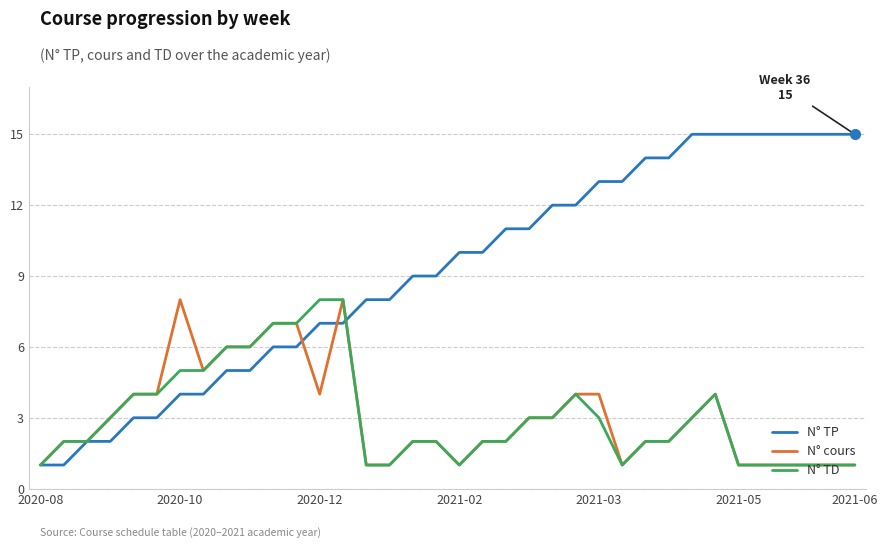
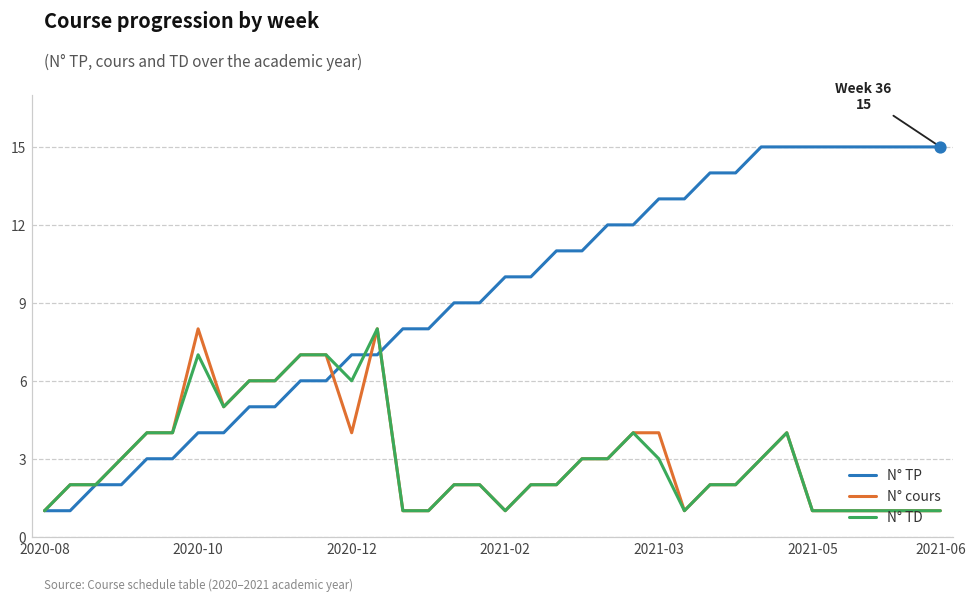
  {
    "N° cours": {
      "2020-10": 8,
      "2020-12": 4,
      "2021-03": 4
    },
    "N° TD": {
-     "2020-10": 5,
-     "2020-12": 8,
+     "2020-10": 7,
+     "2020-12": 6,
      "2021-03": 3
    }
  }
